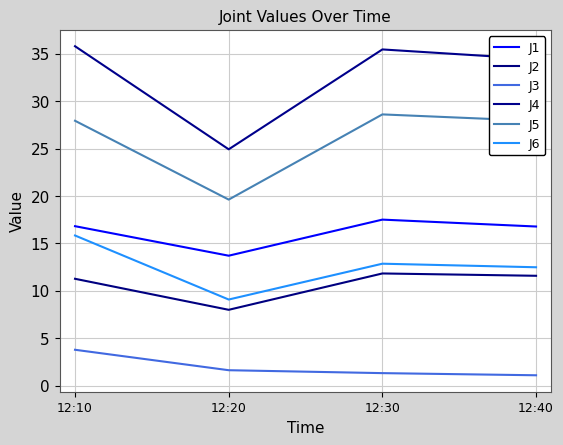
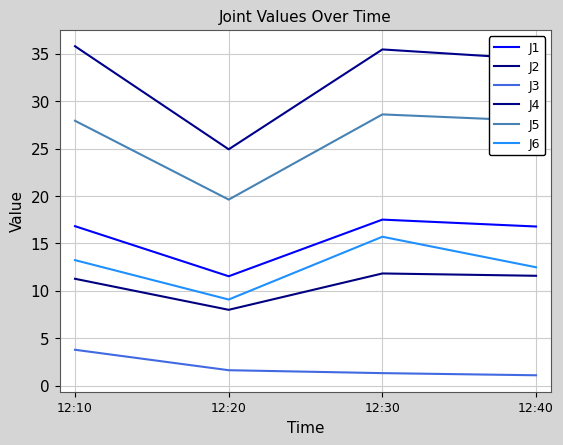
  {
    "J1": {
      "12:10": 17,
-     "12:20": 14,
+     "12:20": 12,
      "12:30": 18,
      "12:40": 17
    },
    "J6": {
-     "12:10": 16,
+     "12:10": 13,
      "12:20": 9,
-     "12:30": 13,
+     "12:30": 16,
      "12:40": 12
    }
  }
